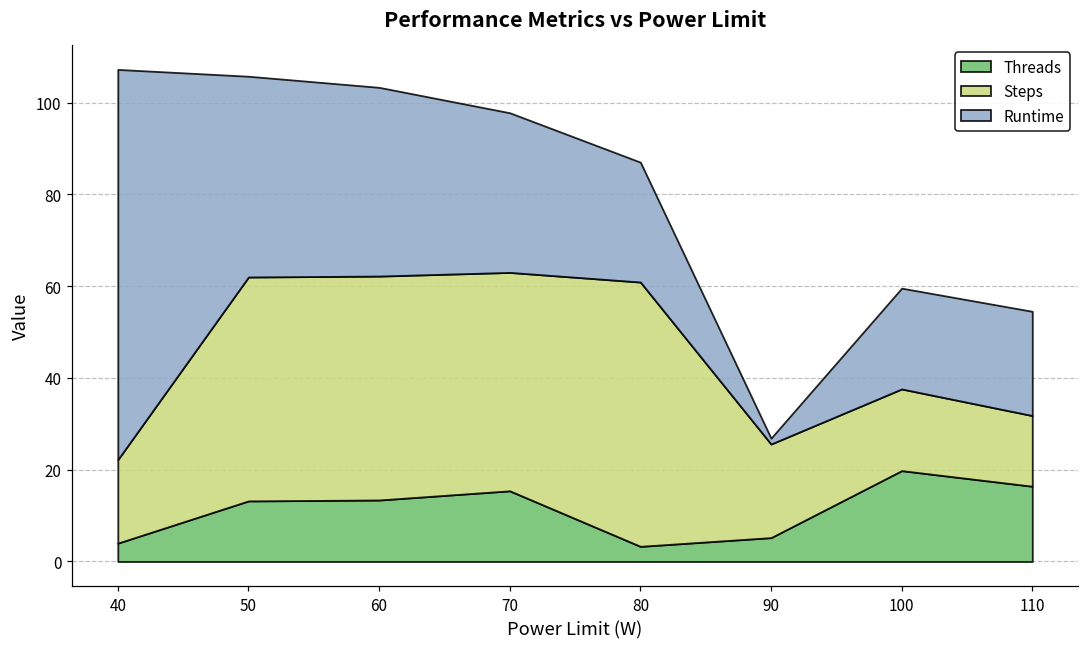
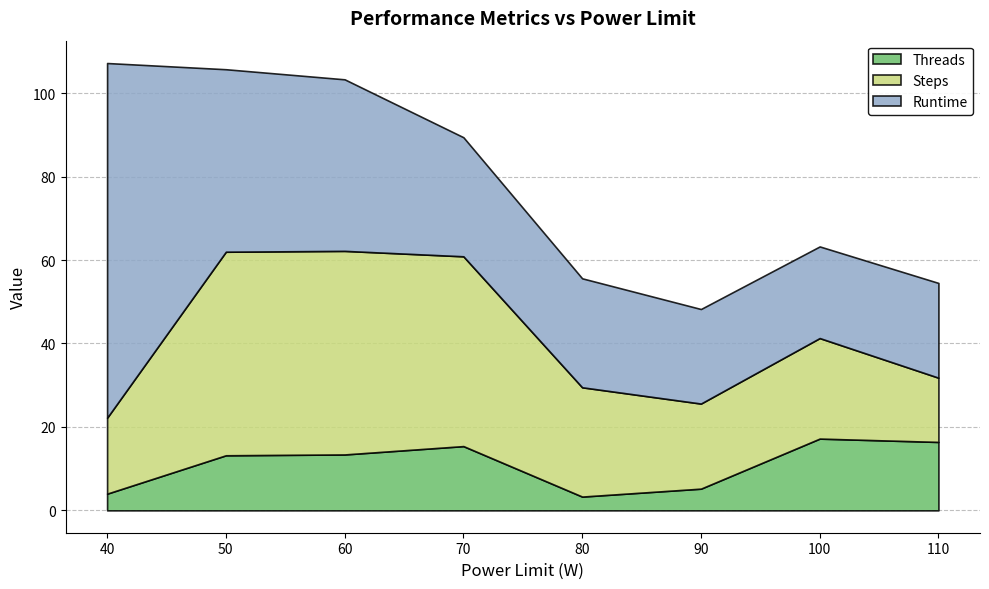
  {
    "Threads": {
      "40": 4,
      "50": 13,
      "60": 13,
      "70": 15,
      "80": 3,
      "90": 5,
-     "100": 20,
+     "100": 17,
      "110": 16
    },
    "Steps": {
      "40": 18,
      "50": 49,
      "60": 49,
-     "70": 48,
-     "80": 58,
+     "70": 46,
+     "80": 26,
      "90": 20,
-     "100": 18,
+     "100": 24,
      "110": 15
    },
    "Runtime": {
      "40": 85,
      "50": 44,
      "60": 41,
-     "70": 35,
+     "70": 29,
      "80": 26,
-     "90": 1,
+     "90": 23,
      "100": 22,
      "110": 23
    }
  }
